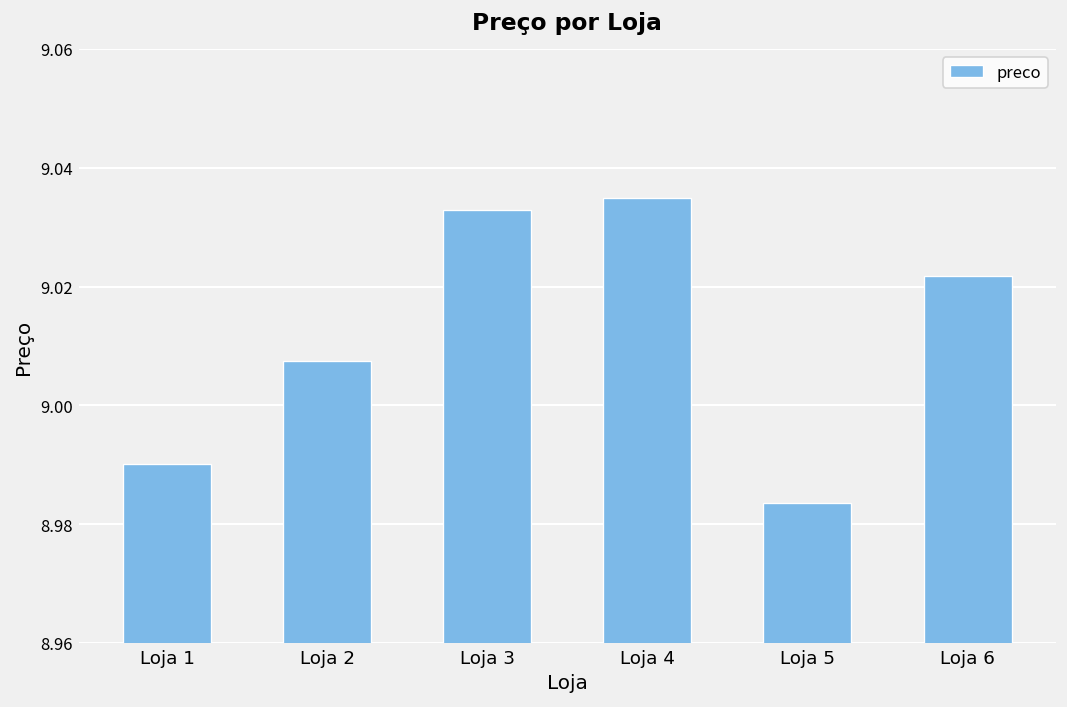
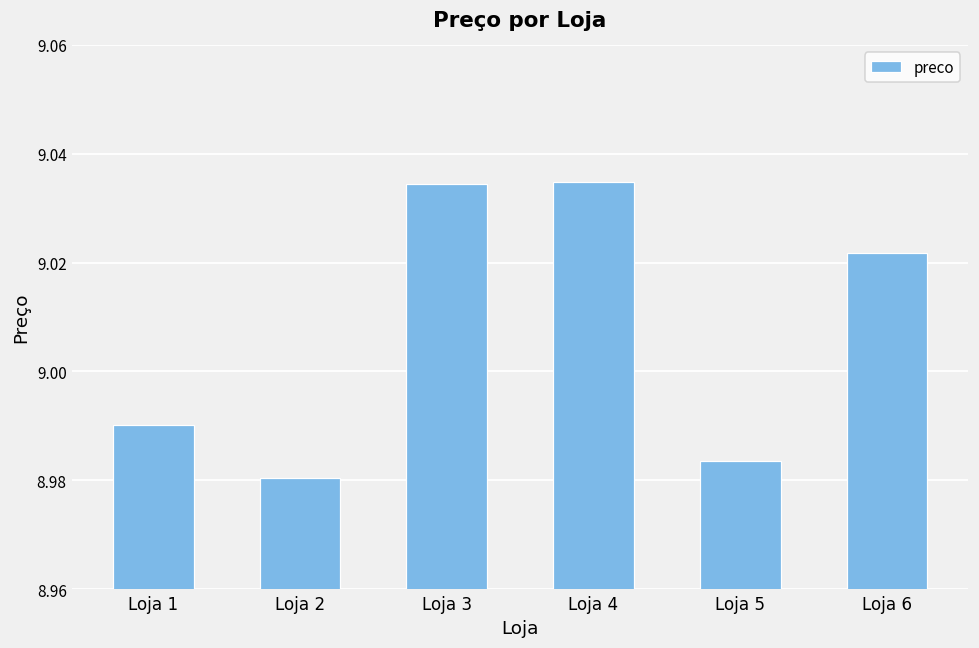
  {
    "Loja 1": 8.990,
-   "Loja 2": 9.007,
-   "Loja 3": 9.033,
+   "Loja 2": 8.981,
+   "Loja 3": 9.034,
    "Loja 4": 9.035,
    "Loja 5": 8.984,
    "Loja 6": 9.022
  }
